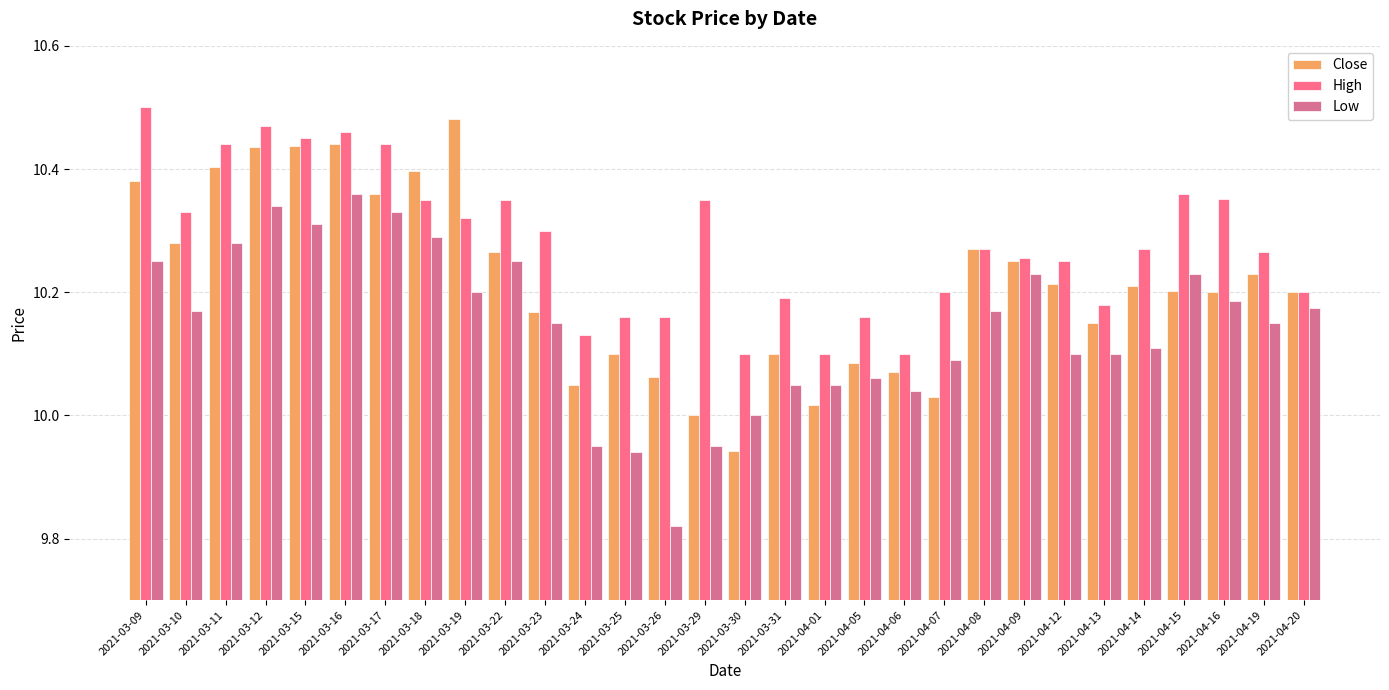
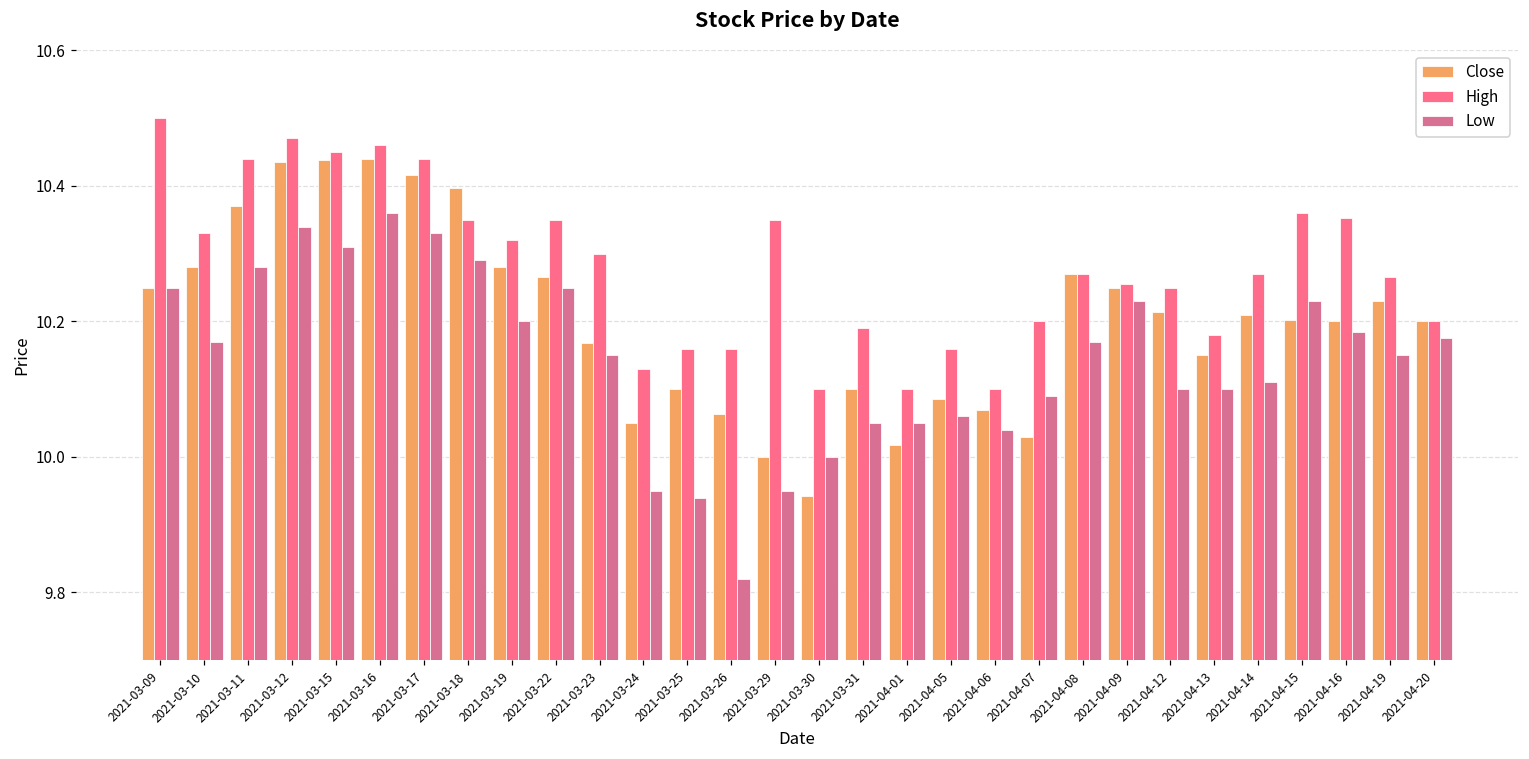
  {
    "Close": {
-     "2021-03-09": 10.38,
+     "2021-03-09": 10.25,
      "2021-03-10": 10.28,
-     "2021-03-11": 10.40,
+     "2021-03-11": 10.37,
      "2021-03-12": 10.44,
      "2021-03-15": 10.44,
      "2021-03-16": 10.44,
-     "2021-03-17": 10.36,
+     "2021-03-17": 10.42,
      "2021-03-18": 10.40,
-     "2021-03-19": 10.48,
+     "2021-03-19": 10.28,
      "2021-03-22": 10.27,
      "2021-03-23": 10.17,
      "2021-03-24": 10.05,
      "2021-03-25": 10.10,
      "2021-03-26": 10.06,
      "2021-03-29": 10.00,
      "2021-03-30": 9.94,
      "2021-03-31": 10.10,
      "2021-04-01": 10.02,
      "2021-04-05": 10.09,
      "2021-04-06": 10.07,
      "2021-04-07": 10.03,
      "2021-04-08": 10.27,
      "2021-04-09": 10.25,
      "2021-04-12": 10.21,
      "2021-04-13": 10.15,
      "2021-04-14": 10.21,
      "2021-04-15": 10.20,
      "2021-04-16": 10.20,
      "2021-04-19": 10.23,
      "2021-04-20": 10.20
    }
  }
